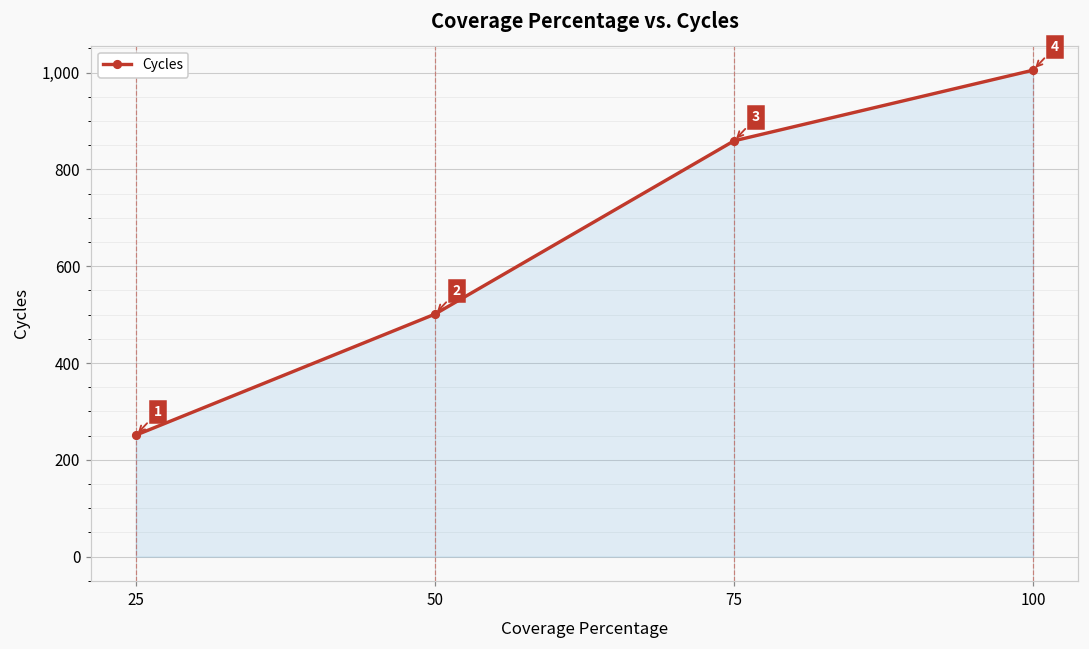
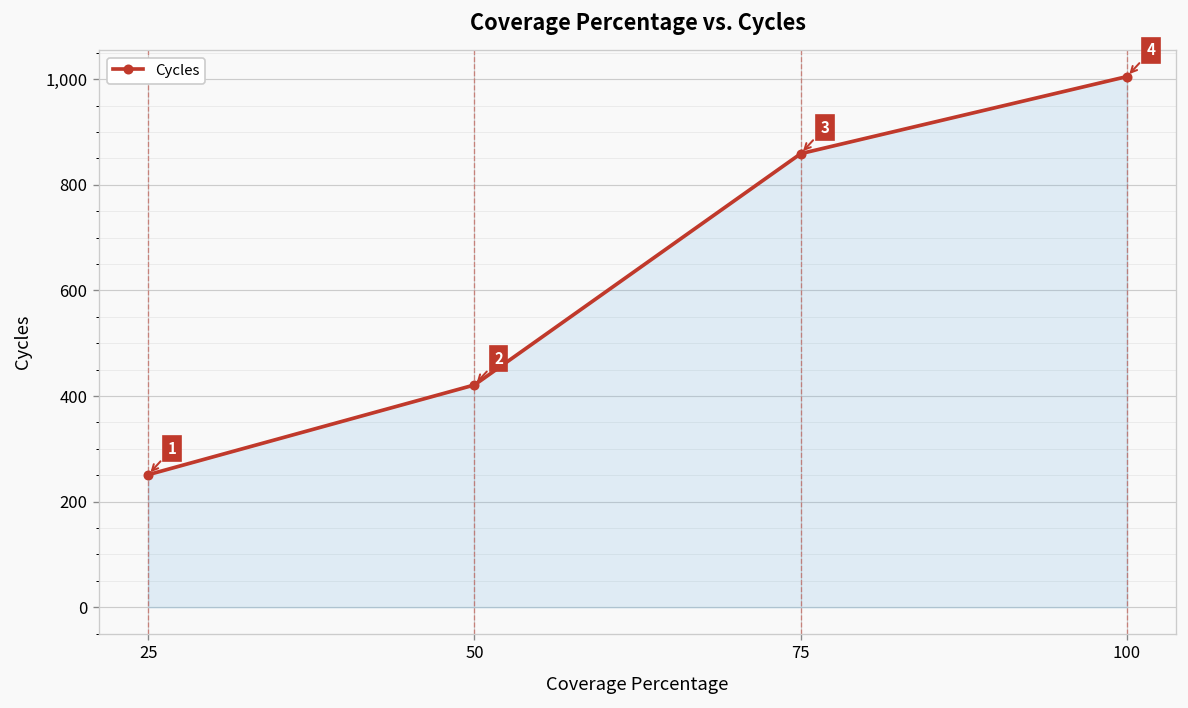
  {
-   "50": "500",
+   "50": "420",
    "100": "1,010"
  }
